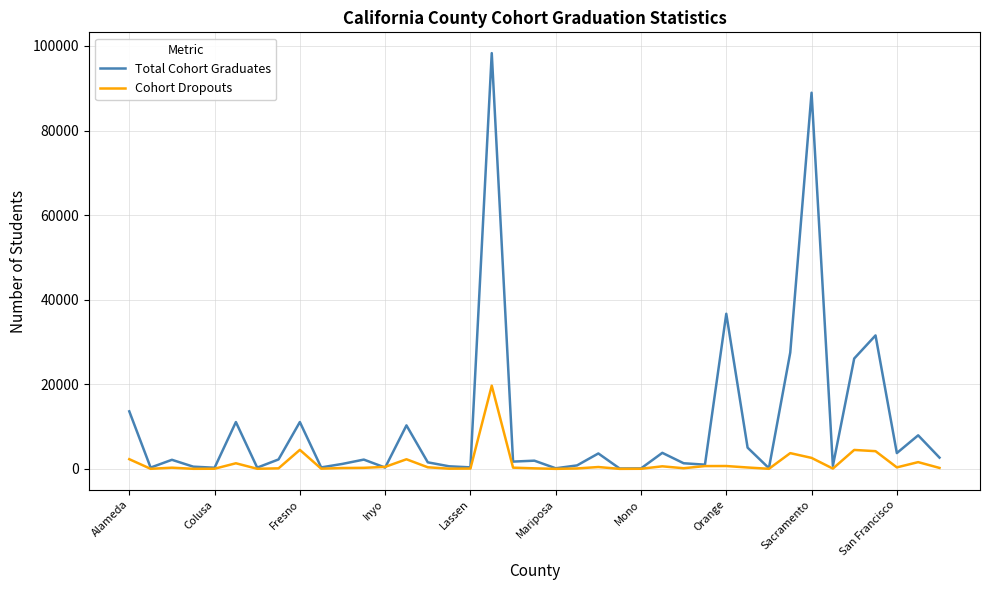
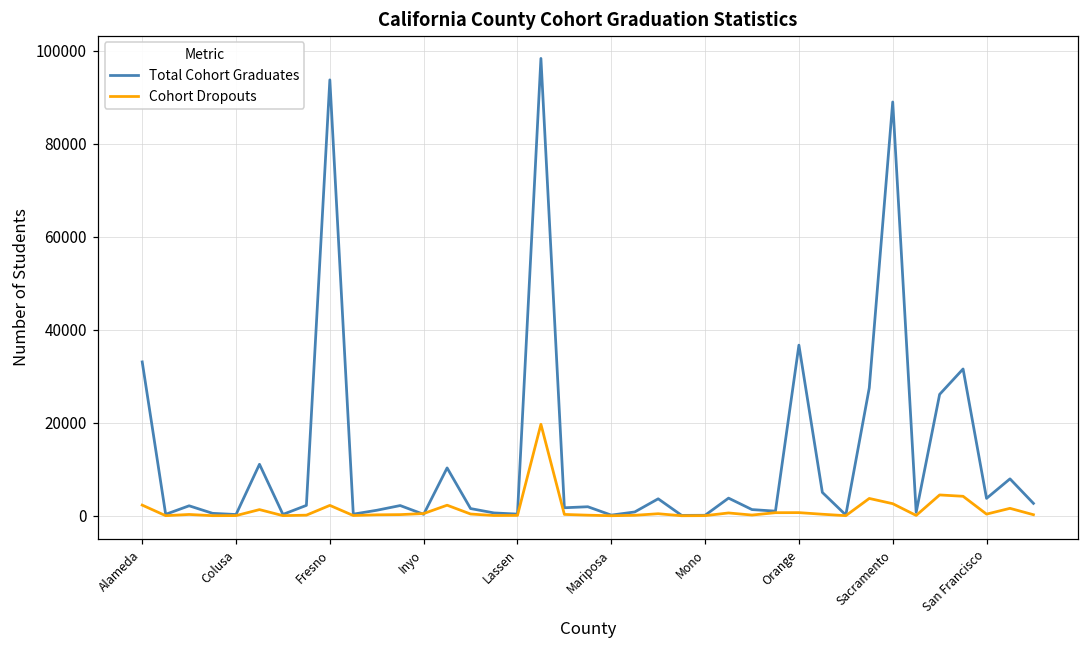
  {
    "Total Cohort Graduates": {
-     "Alameda": 14000,
-     "Fresno": 11000,
+     "Alameda": 33000,
+     "Fresno": 94000,
      "Orange": 37000,
      "Sacramento": 89000,
      "San Francisco": 4000
    },
    "Cohort Dropouts": {
      "Alameda": 2000,
-     "Fresno": 5000,
+     "Fresno": 2000,
      "Orange": 1000,
      "Sacramento": 3000,
      "San Francisco": 0
    }
  }
